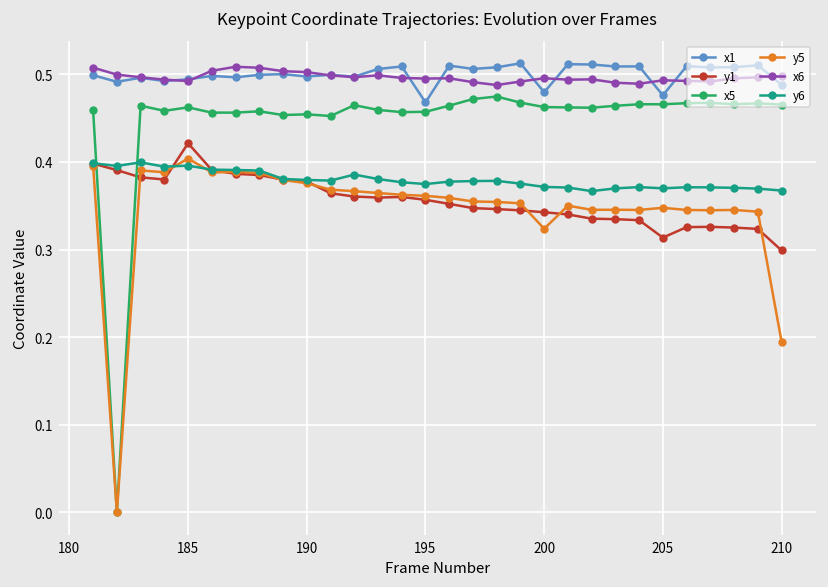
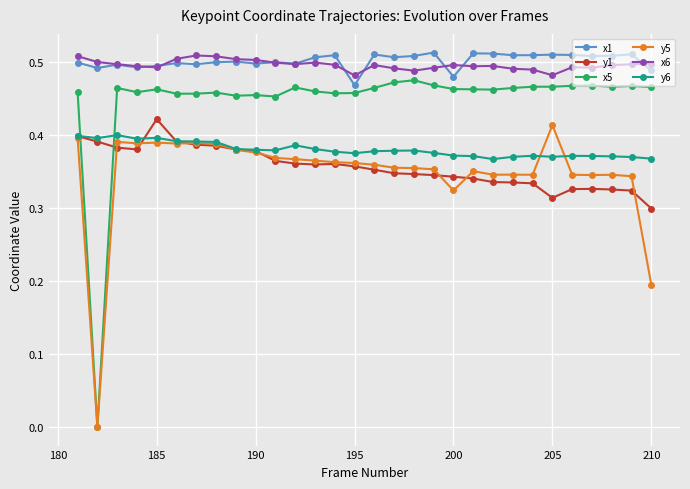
  {
    "x1": {
      "190": 0.50,
      "195": 0.47,
      "200": 0.48,
-     "205": 0.48
+     "205": 0.51
    },
    "y1": {
      "185": 0.42,
      "195": 0.36,
      "200": 0.34,
      "205": 0.31,
      "210": 0.30
    },
    "y5": {
-     "185": 0.40,
+     "185": 0.39,
      "195": 0.36,
      "200": 0.32,
-     "205": 0.35,
+     "205": 0.41,
      "210": 0.19
    },
    "x6": {
      "190": 0.50,
-     "195": 0.50,
+     "195": 0.48,
      "200": 0.50,
-     "205": 0.49
+     "205": 0.48
    }
  }
